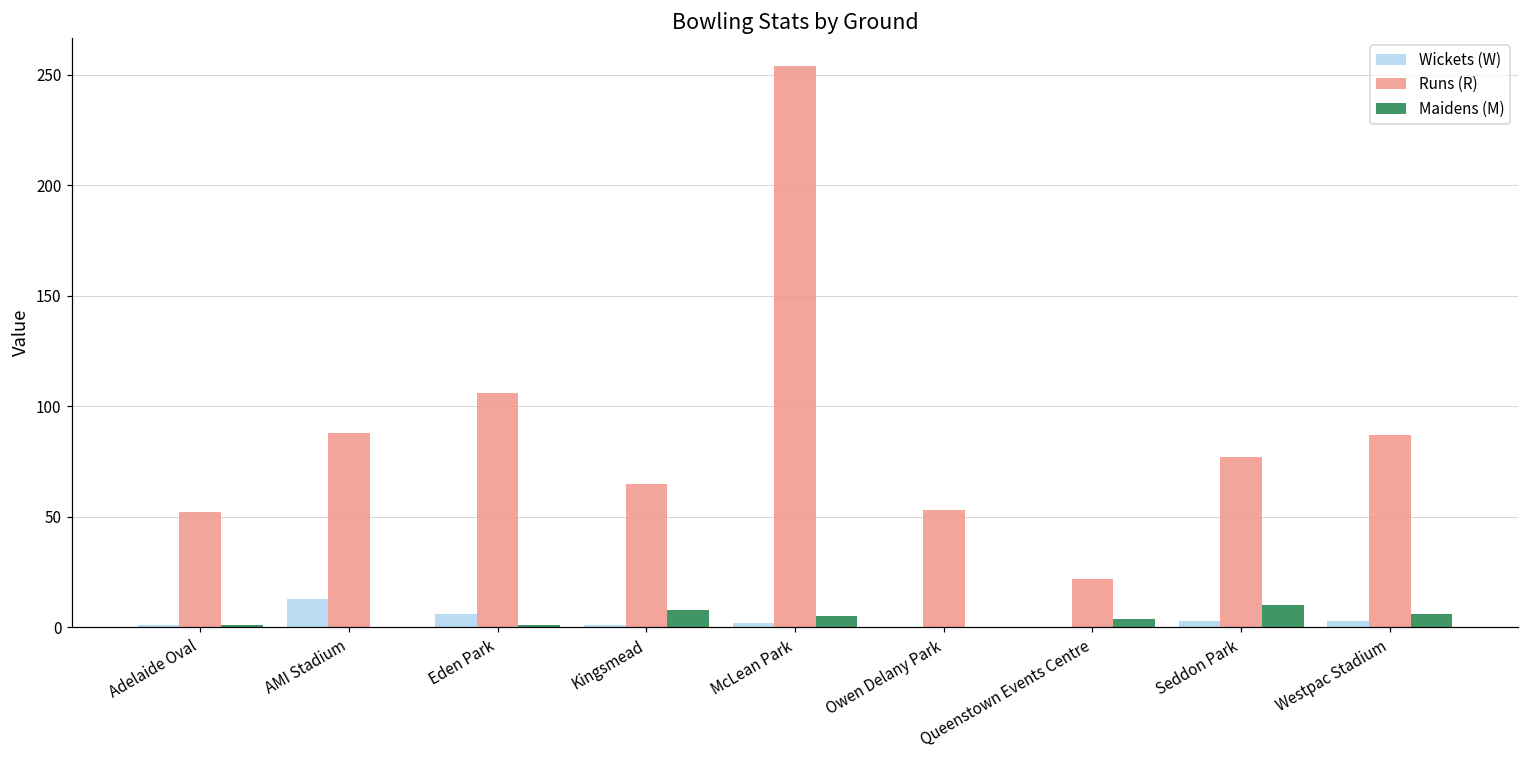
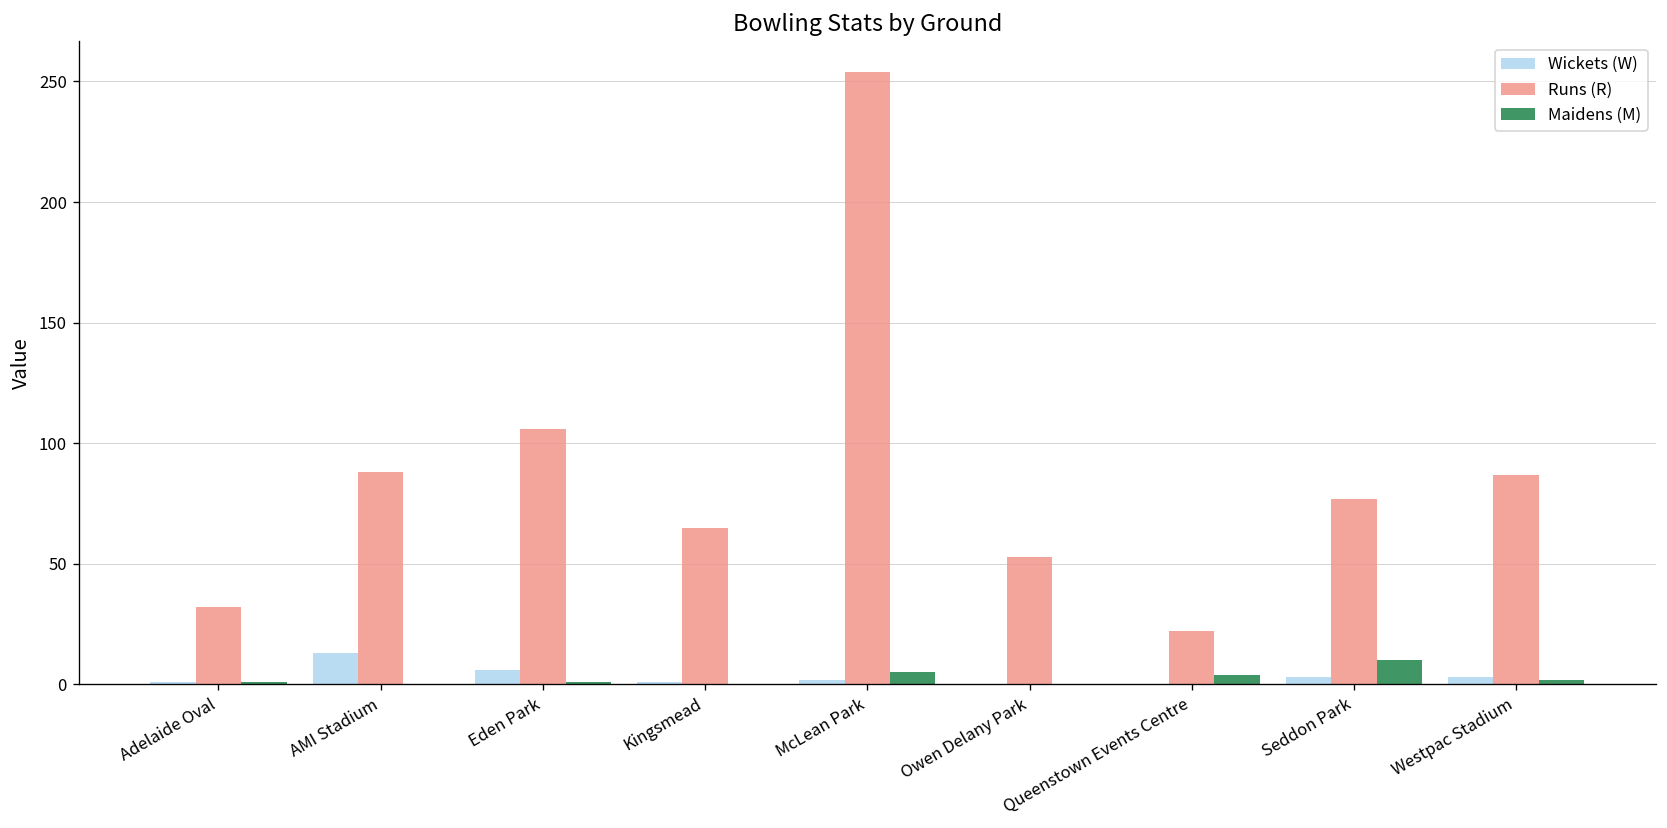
  {
    "Wickets (W)": {
      "AMI Stadium": 13,
      "Eden Park": 6,
      "McLean Park": 2,
      "Owen Delany Park": 0,
      "Queenstown Events Centre": 0,
      "Seddon Park": 3,
      "Westpac Stadium": 3
    },
    "Runs (R)": {
-     "Adelaide Oval": 52,
+     "Adelaide Oval": 32,
      "AMI Stadium": 88,
      "Eden Park": 106,
      "Kingsmead": 65,
      "McLean Park": 254,
      "Owen Delany Park": 53,
      "Queenstown Events Centre": 22,
      "Seddon Park": 77,
      "Westpac Stadium": 87
    },
    "Maidens (M)": {
      "AMI Stadium": 0,
-     "Kingsmead": 8,
+     "Kingsmead": 0,
      "McLean Park": 5,
      "Owen Delany Park": 0,
      "Queenstown Events Centre": 4,
      "Seddon Park": 10,
-     "Westpac Stadium": 6
+     "Westpac Stadium": 2
    }
  }
